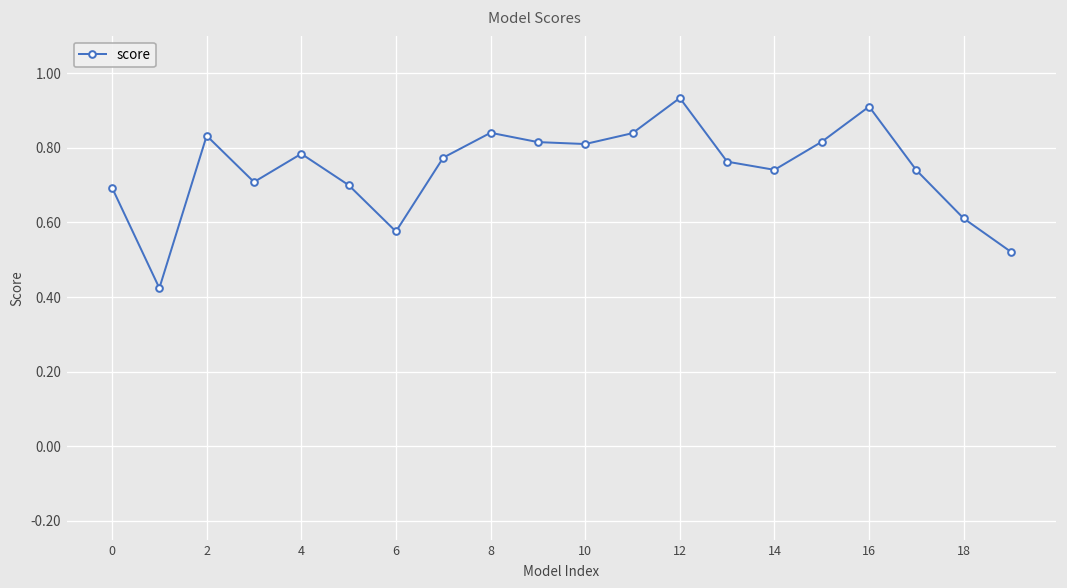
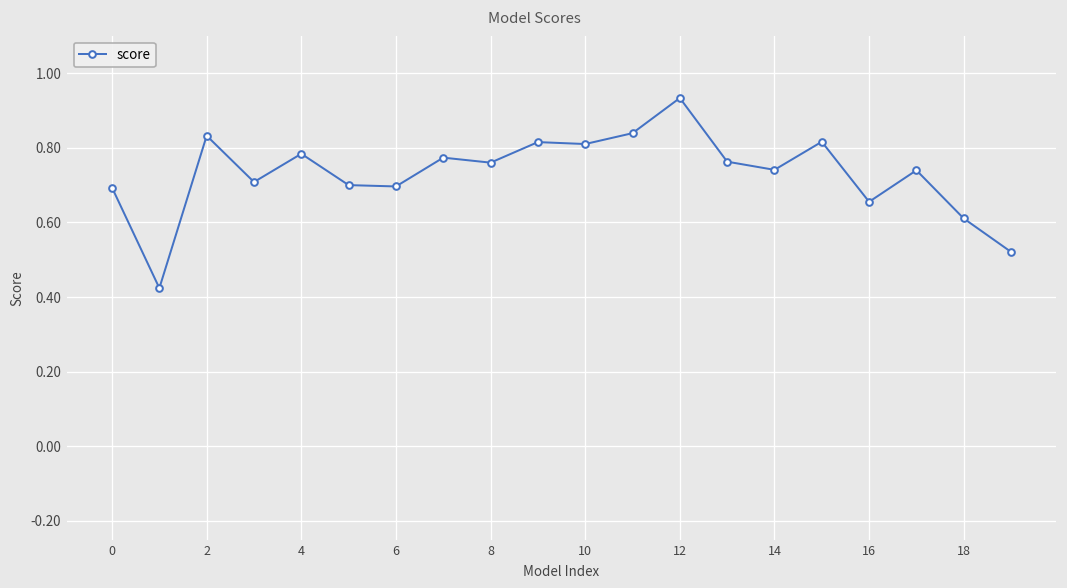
  {
    "0": 0.69,
    "2": 0.83,
    "4": 0.78,
-   "6": 0.58,
-   "8": 0.84,
+   "6": 0.70,
+   "8": 0.76,
    "10": 0.81,
    "12": 0.93,
    "14": 0.74,
-   "16": 0.91,
+   "16": 0.66,
    "18": 0.61
  }
